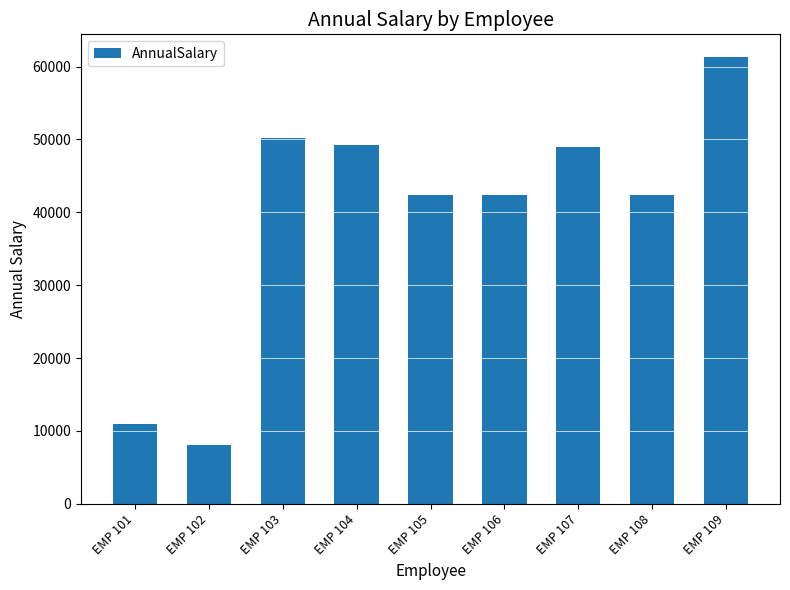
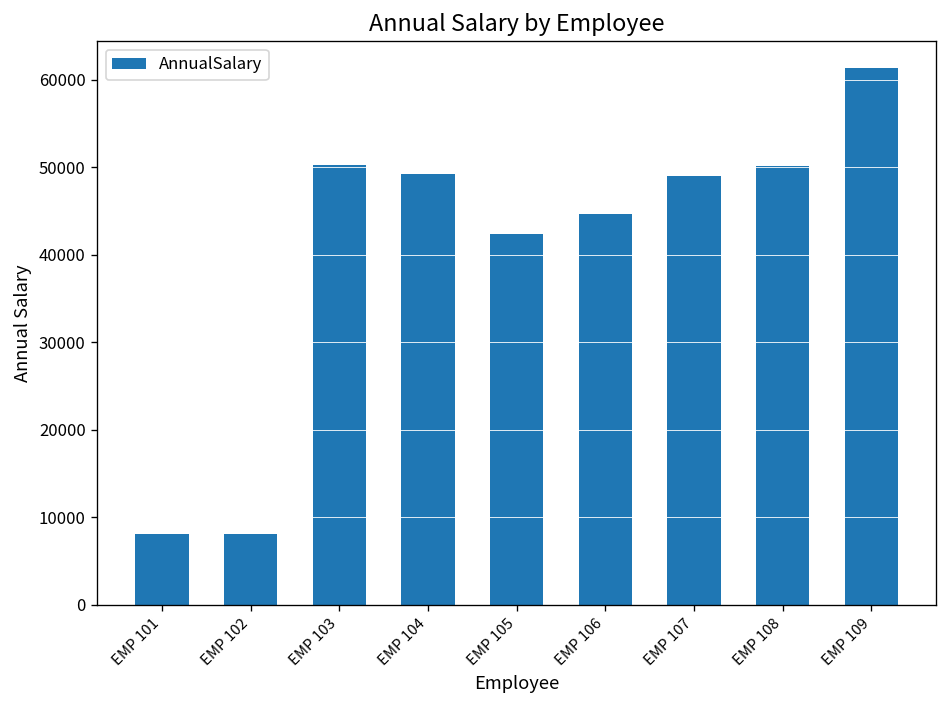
  {
-   "EMP 101": 11000,
+   "EMP 101": 8000,
    "EMP 102": 8000,
    "EMP 103": 50000,
    "EMP 104": 49000,
    "EMP 105": 42000,
-   "EMP 106": 42000,
+   "EMP 106": 45000,
    "EMP 107": 49000,
-   "EMP 108": 42000,
+   "EMP 108": 50000,
    "EMP 109": 61000
  }
